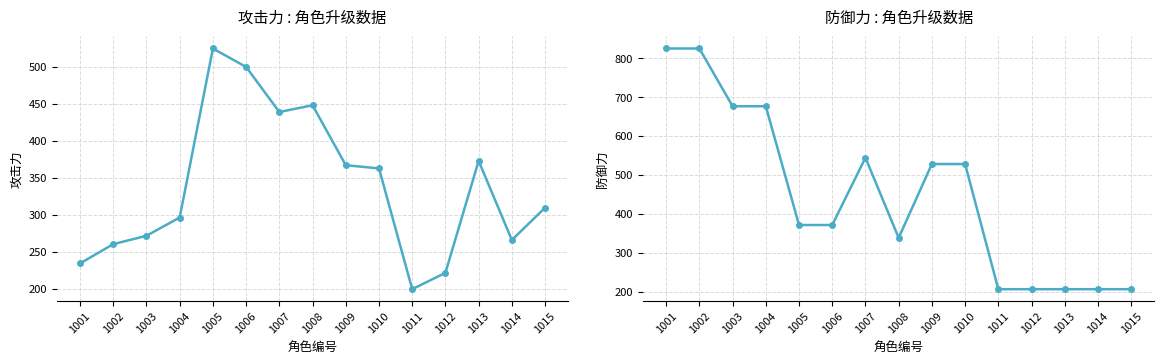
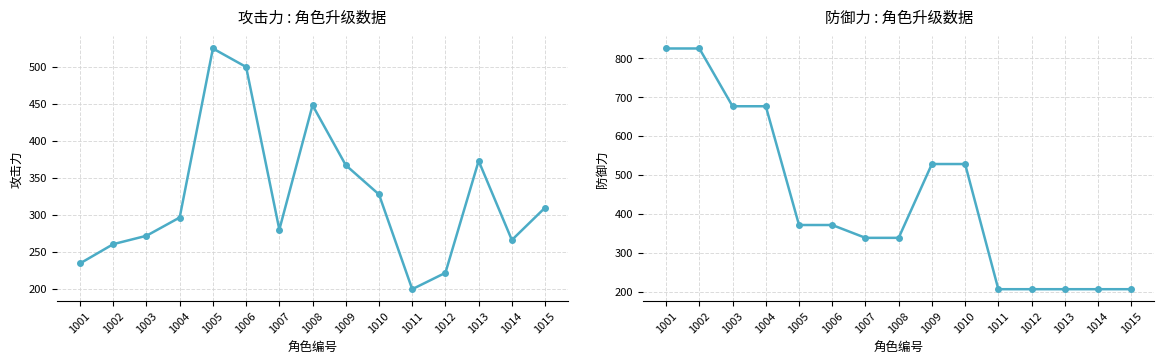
  {
    "攻击力 : 角色升级数据": {
      "1001": 230,
      "1002": 260,
      "1003": 270,
      "1004": 300,
      "1005": 530,
      "1006": 500,
-     "1007": 440,
+     "1007": 280,
      "1008": 450,
      "1009": 370,
-     "1010": 360,
+     "1010": 330,
      "1011": 200,
      "1012": 220,
      "1013": 370,
      "1014": 270,
      "1015": 310
    },
    "防御力 : 角色升级数据": {
      "1001": 830,
      "1002": 830,
      "1003": 680,
      "1004": 680,
      "1005": 370,
      "1006": 370,
-     "1007": 540,
+     "1007": 340,
      "1008": 340,
      "1009": 530,
      "1010": 530,
      "1011": 210,
      "1012": 210,
      "1013": 210,
      "1014": 210,
      "1015": 210
    }
  }
